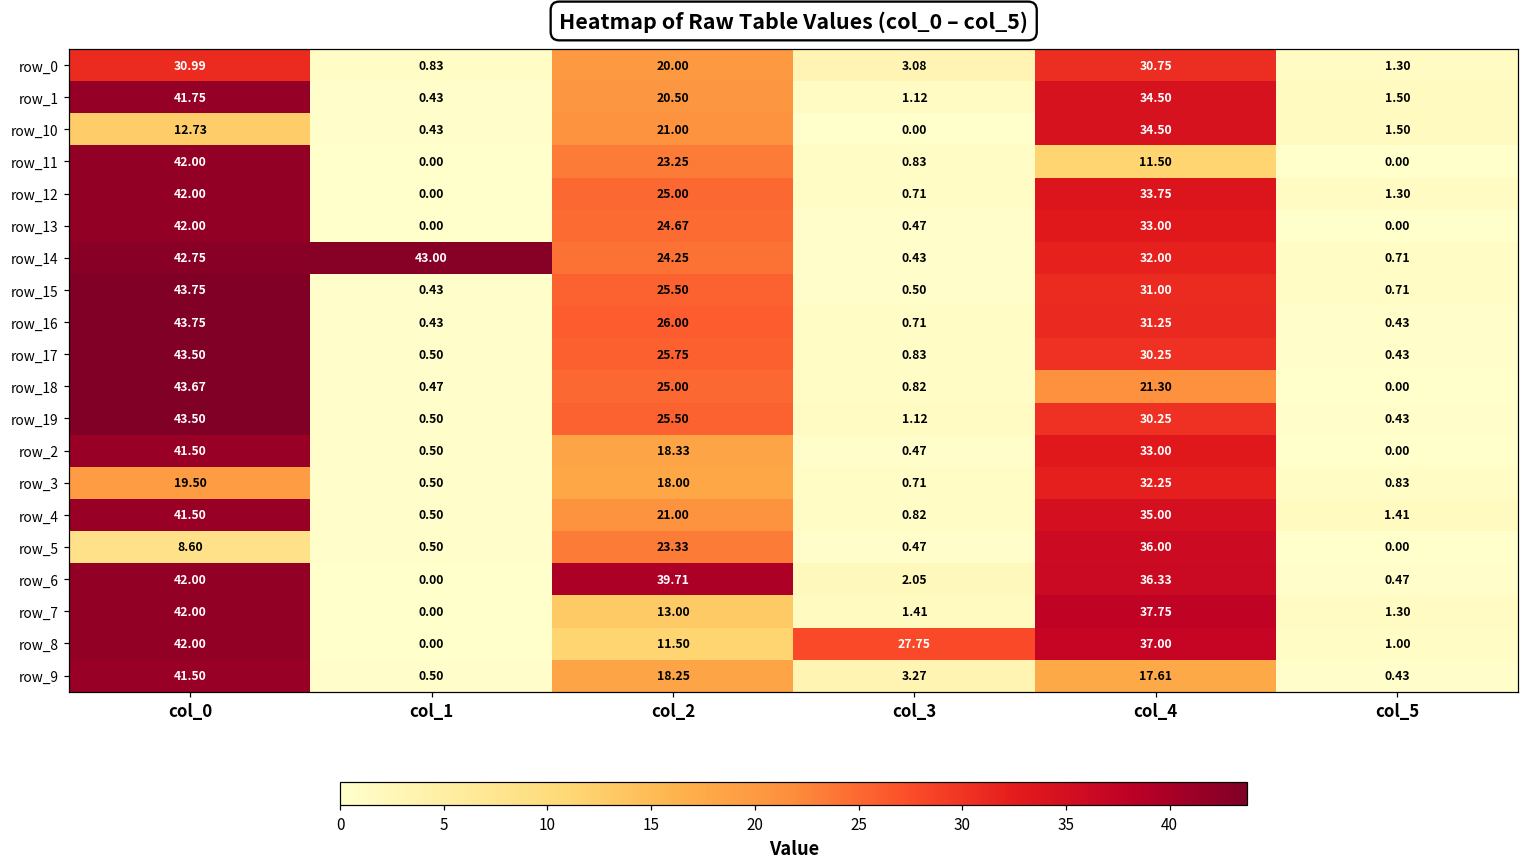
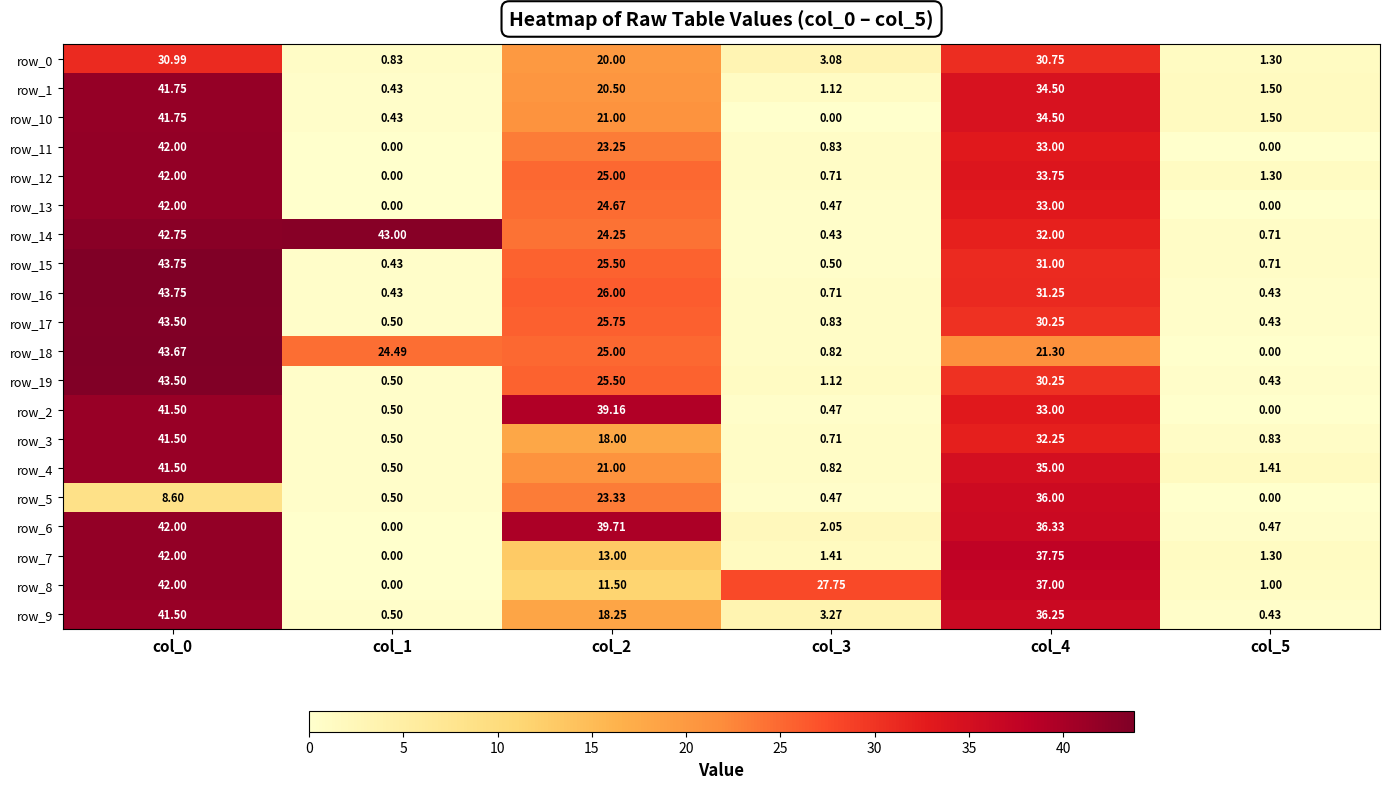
  {
    "row_0": {
      "col_0": 30.99,
      "col_1": 0.83,
      "col_2": 20.00,
      "col_3": 3.08,
      "col_4": 30.75,
      "col_5": 1.30
    },
    "row_1": {
      "col_0": 41.75,
      "col_1": 0.43,
      "col_2": 20.50,
      "col_3": 1.12,
      "col_4": 34.50,
      "col_5": 1.50
    },
    "row_10": {
-     "col_0": 12.73,
+     "col_0": 41.75,
      "col_1": 0.43,
      "col_2": 21.00,
      "col_3": 0.00,
      "col_4": 34.50,
      "col_5": 1.50
    },
    "row_11": {
      "col_0": 42.00,
      "col_1": 0.00,
      "col_2": 23.25,
      "col_3": 0.83,
-     "col_4": 11.50,
+     "col_4": 33.00,
      "col_5": 0.00
    },
    "row_12": {
      "col_0": 42.00,
      "col_1": 0.00,
      "col_2": 25.00,
      "col_3": 0.71,
      "col_4": 33.75,
      "col_5": 1.30
    },
    "row_13": {
      "col_0": 42.00,
      "col_1": 0.00,
      "col_2": 24.67,
      "col_3": 0.47,
      "col_4": 33.00,
      "col_5": 0.00
    },
    "row_14": {
      "col_0": 42.75,
      "col_1": 43.00,
      "col_2": 24.25,
      "col_3": 0.43,
      "col_4": 32.00,
      "col_5": 0.71
    },
    "row_15": {
      "col_0": 43.75,
      "col_1": 0.43,
      "col_2": 25.50,
      "col_3": 0.50,
      "col_4": 31.00,
      "col_5": 0.71
    },
    "row_16": {
      "col_0": 43.75,
      "col_1": 0.43,
      "col_2": 26.00,
      "col_3": 0.71,
      "col_4": 31.25,
      "col_5": 0.43
    },
    "row_17": {
      "col_0": 43.50,
      "col_1": 0.50,
      "col_2": 25.75,
      "col_3": 0.83,
      "col_4": 30.25,
      "col_5": 0.43
    },
    "row_18": {
      "col_0": 43.67,
-     "col_1": 0.47,
+     "col_1": 24.49,
      "col_2": 25.00,
      "col_3": 0.82,
      "col_4": 21.30,
      "col_5": 0.00
    },
    "row_19": {
      "col_0": 43.50,
      "col_1": 0.50,
      "col_2": 25.50,
      "col_3": 1.12,
      "col_4": 30.25,
      "col_5": 0.43
    },
    "row_2": {
      "col_0": 41.50,
      "col_1": 0.50,
-     "col_2": 18.33,
+     "col_2": 39.16,
      "col_3": 0.47,
      "col_4": 33.00,
      "col_5": 0.00
    },
    "row_3": {
-     "col_0": 19.50,
+     "col_0": 41.50,
      "col_1": 0.50,
      "col_2": 18.00,
      "col_3": 0.71,
      "col_4": 32.25,
      "col_5": 0.83
    },
    "row_4": {
      "col_0": 41.50,
      "col_1": 0.50,
      "col_2": 21.00,
      "col_3": 0.82,
      "col_4": 35.00,
      "col_5": 1.41
    },
    "row_5": {
      "col_0": 8.60,
      "col_1": 0.50,
      "col_2": 23.33,
      "col_3": 0.47,
      "col_4": 36.00,
      "col_5": 0.00
    },
    "row_6": {
      "col_0": 42.00,
      "col_1": 0.00,
      "col_2": 39.71,
      "col_3": 2.05,
      "col_4": 36.33,
      "col_5": 0.47
    },
    "row_7": {
      "col_0": 42.00,
      "col_1": 0.00,
      "col_2": 13.00,
      "col_3": 1.41,
      "col_4": 37.75,
      "col_5": 1.30
    },
    "row_8": {
      "col_0": 42.00,
      "col_1": 0.00,
      "col_2": 11.50,
      "col_3": 27.75,
      "col_4": 37.00,
      "col_5": 1.00
    },
    "row_9": {
      "col_0": 41.50,
      "col_1": 0.50,
      "col_2": 18.25,
      "col_3": 3.27,
-     "col_4": 17.61,
+     "col_4": 36.25,
      "col_5": 0.43
    }
  }
